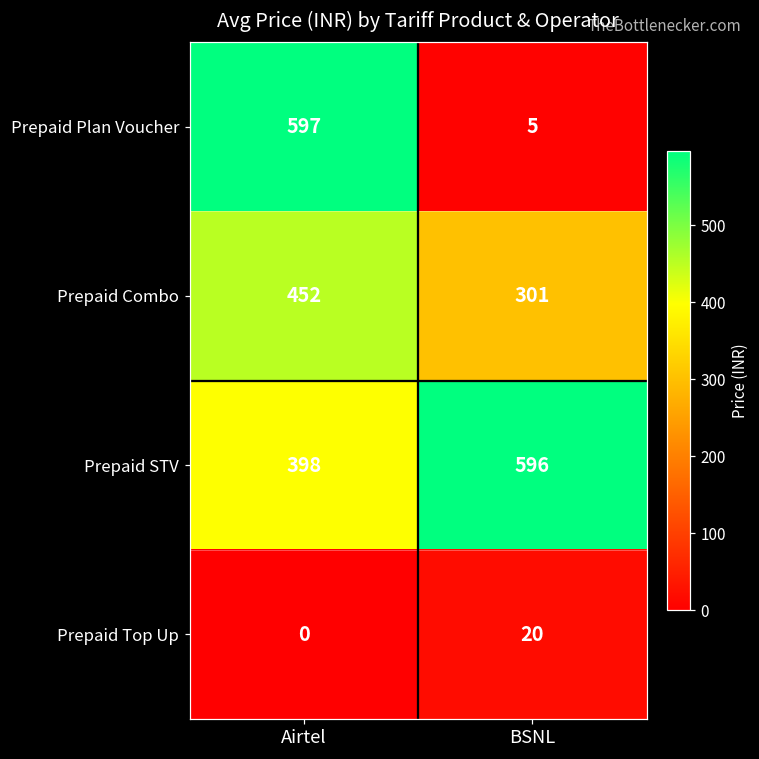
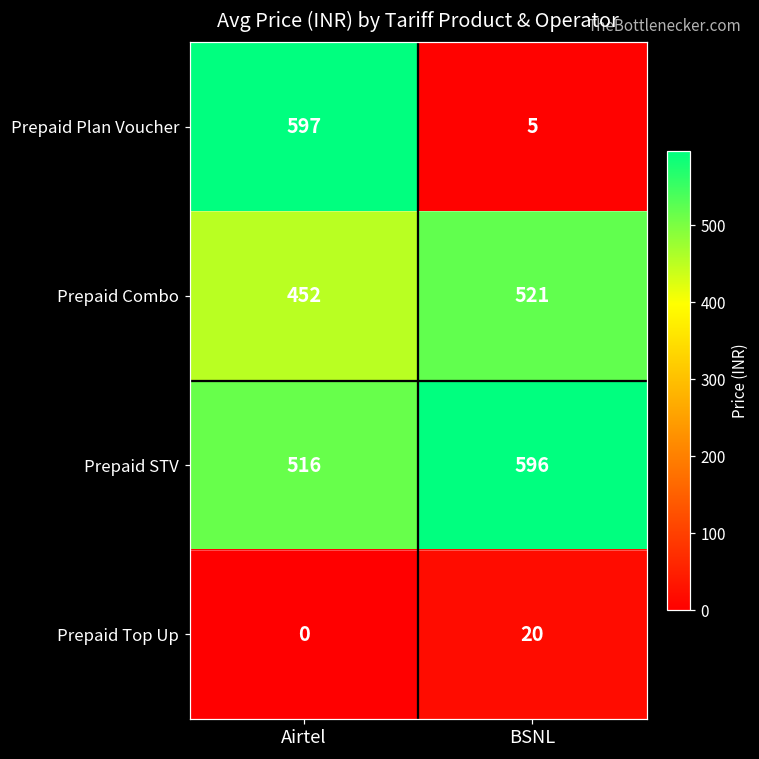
  {
    "Prepaid Plan Voucher": {
      "Airtel": 597,
      "BSNL": 5
    },
    "Prepaid Combo": {
      "Airtel": 452,
-     "BSNL": 301
+     "BSNL": 521
    },
    "Prepaid STV": {
-     "Airtel": 398,
+     "Airtel": 516,
      "BSNL": 596
    },
    "Prepaid Top Up": {
      "Airtel": 0,
      "BSNL": 20
    }
  }
